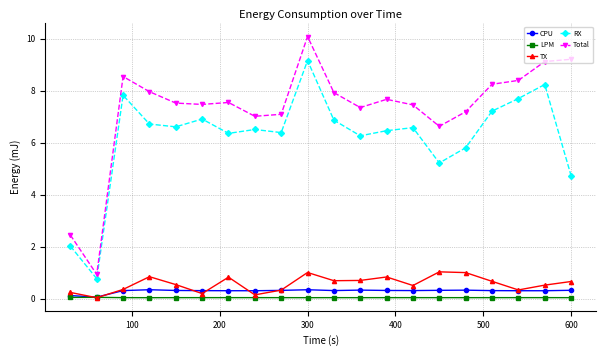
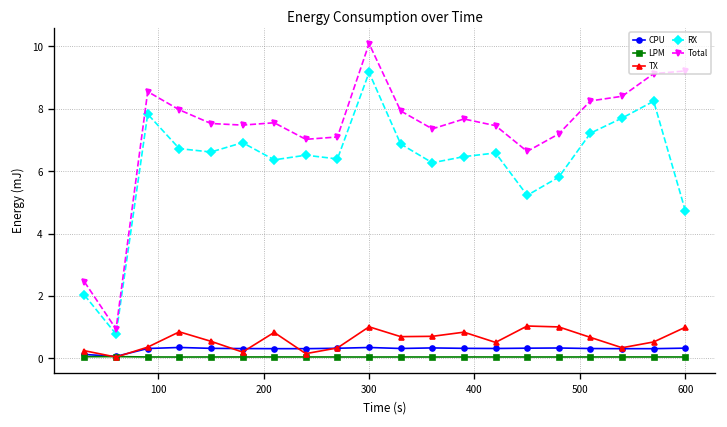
  {
    "CPU": {
      "300": 0.3,
      "600": 0.3
    },
    "LPM": {
      "300": 0.0,
      "600": 0.0
    },
    "TX": {
      "300": 1.0,
-     "600": 0.7
+     "600": 1.0
    },
    "RX": {
      "300": 9.2,
      "600": 4.7
    },
    "Total": {
      "300": 10.1
    }
  }
